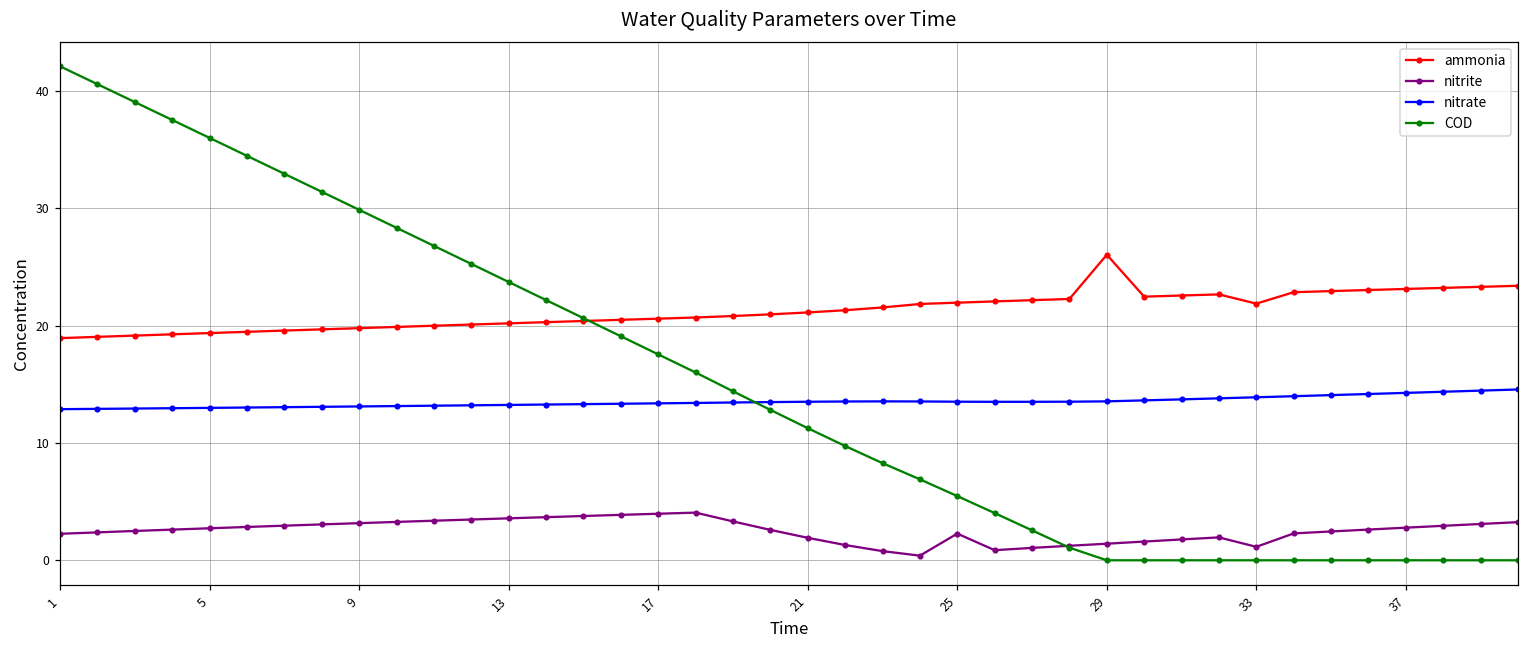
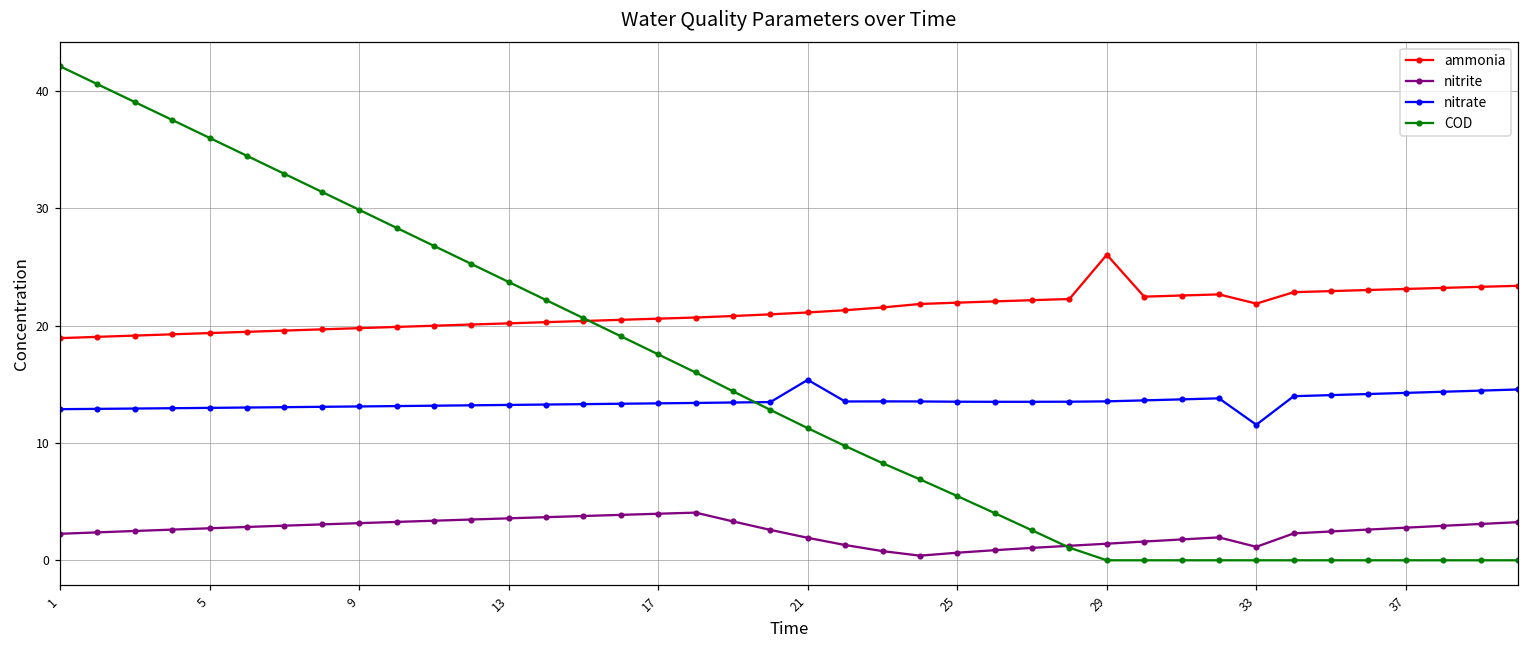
  {
    "ammonia": {
      "1": 18.9,
      "5": 19.4,
      "9": 19.8,
      "13": 20.2,
      "17": 20.6,
      "21": 21.1,
      "25": 22.0,
      "29": 26.0,
      "33": 21.9,
      "37": 23.1
    },
    "nitrite": {
      "1": 2.3,
      "5": 2.7,
      "9": 3.2,
      "13": 3.6,
      "17": 4.0,
      "21": 1.9,
-     "25": 2.3,
+     "25": 0.7,
      "29": 1.4,
      "33": 1.2,
      "37": 2.8
    },
    "nitrate": {
      "1": 12.9,
      "5": 13.0,
      "9": 13.1,
      "13": 13.2,
      "17": 13.4,
-     "21": 13.5,
+     "21": 15.4,
      "25": 13.5,
      "29": 13.6,
-     "33": 13.9,
+     "33": 11.6,
      "37": 14.3
    },
    "COD": {
      "1": 42.1,
      "5": 36.0,
      "9": 29.9,
      "13": 23.7,
      "17": 17.6,
      "21": 11.3,
      "25": 5.5,
      "29": 0.0,
      "33": 0.0,
      "37": 0.0
    }
  }
